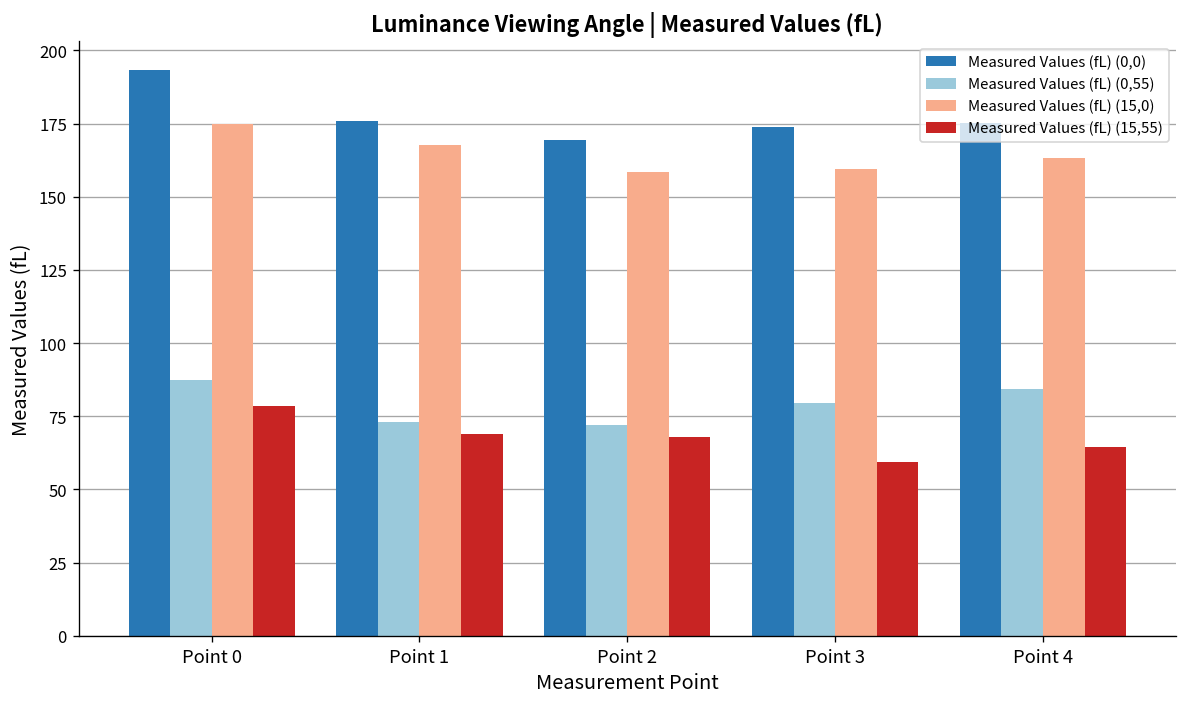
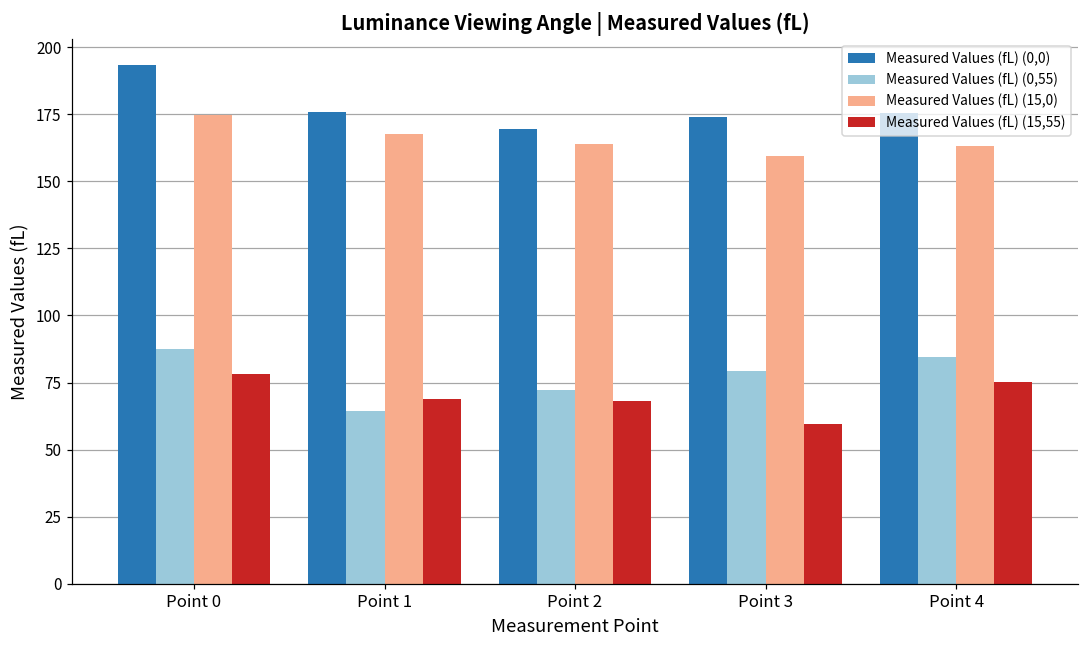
  {
    "Measured Values (fL) (0,0)": {
      "Point 0": 193,
      "Point 1": 176,
      "Point 2": 170,
      "Point 3": 174
    },
    "Measured Values (fL) (0,55)": {
      "Point 0": 88,
-     "Point 1": 73,
+     "Point 1": 64,
      "Point 2": 72,
      "Point 3": 79,
      "Point 4": 84
    },
    "Measured Values (fL) (15,0)": {
      "Point 0": 175,
      "Point 1": 168,
-     "Point 2": 158,
+     "Point 2": 164,
      "Point 3": 160,
      "Point 4": 163
    },
    "Measured Values (fL) (15,55)": {
      "Point 0": 78,
      "Point 1": 69,
      "Point 2": 68,
      "Point 3": 59,
-     "Point 4": 64
+     "Point 4": 75
    }
  }
